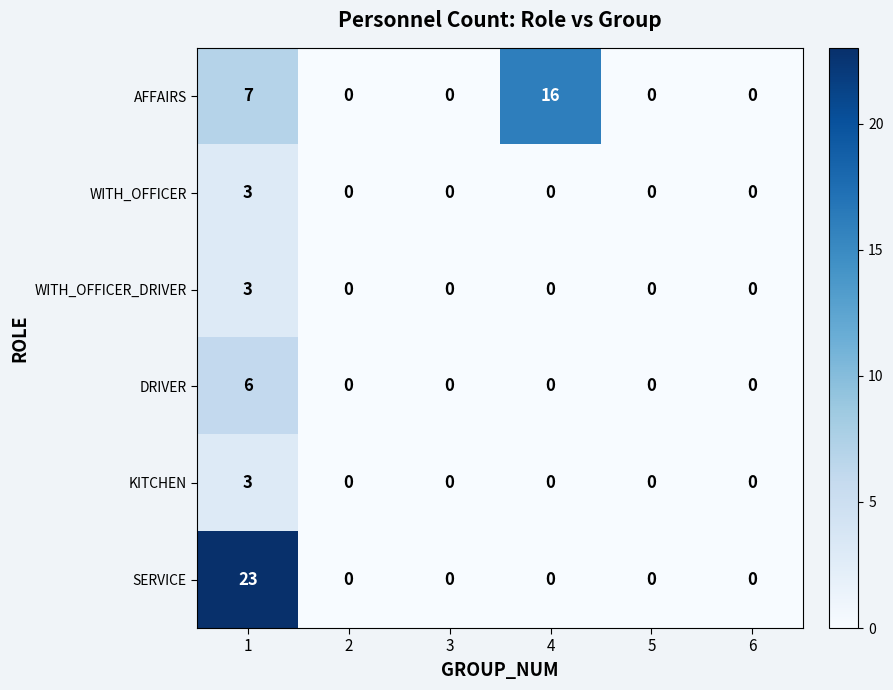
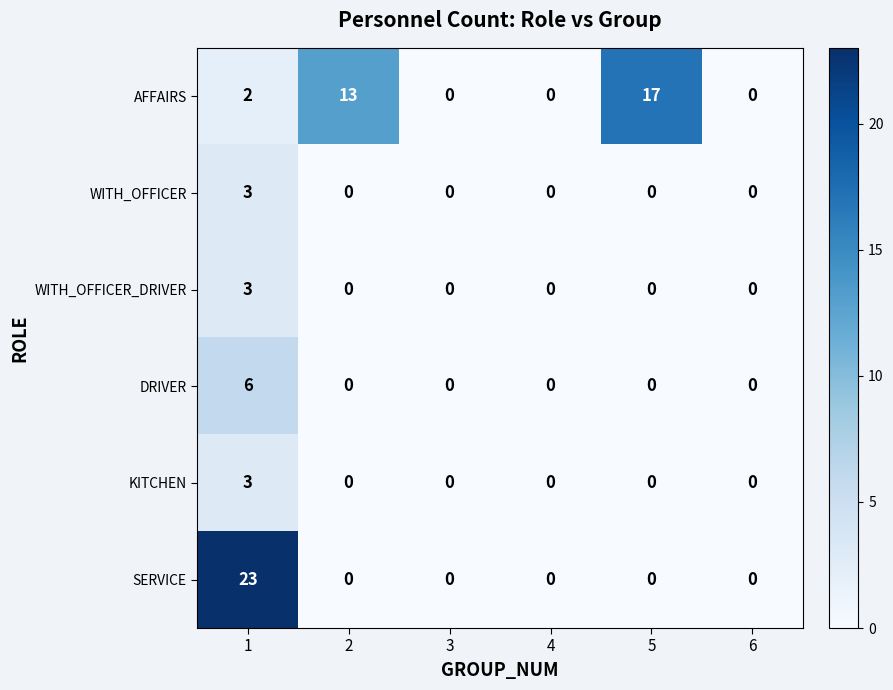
  {
    "AFFAIRS": {
-     "1": 7,
-     "2": 0,
+     "1": 2,
+     "2": 13,
      "3": 0,
-     "4": 16,
-     "5": 0,
+     "4": 0,
+     "5": 17,
      "6": 0
    },
    "WITH_OFFICER": {
      "1": 3,
      "2": 0,
      "3": 0,
      "4": 0,
      "5": 0,
      "6": 0
    },
    "WITH_OFFICER_DRIVER": {
      "1": 3,
      "2": 0,
      "3": 0,
      "4": 0,
      "5": 0,
      "6": 0
    },
    "DRIVER": {
      "1": 6,
      "2": 0,
      "3": 0,
      "4": 0,
      "5": 0,
      "6": 0
    },
    "KITCHEN": {
      "1": 3,
      "2": 0,
      "3": 0,
      "4": 0,
      "5": 0,
      "6": 0
    },
    "SERVICE": {
      "1": 23,
      "2": 0,
      "3": 0,
      "4": 0,
      "5": 0,
      "6": 0
    }
  }
